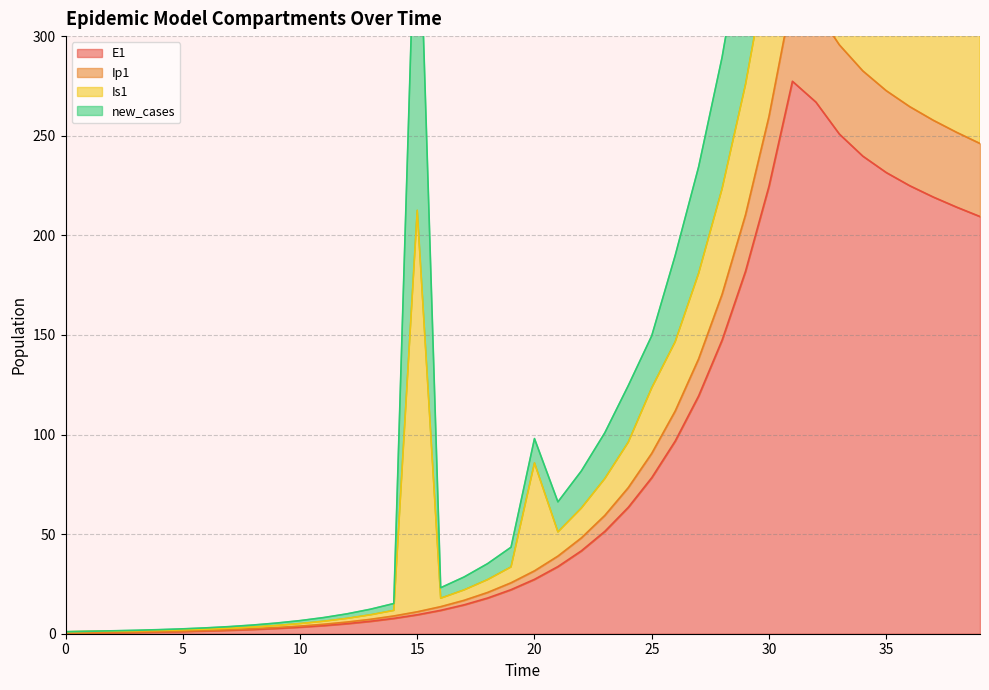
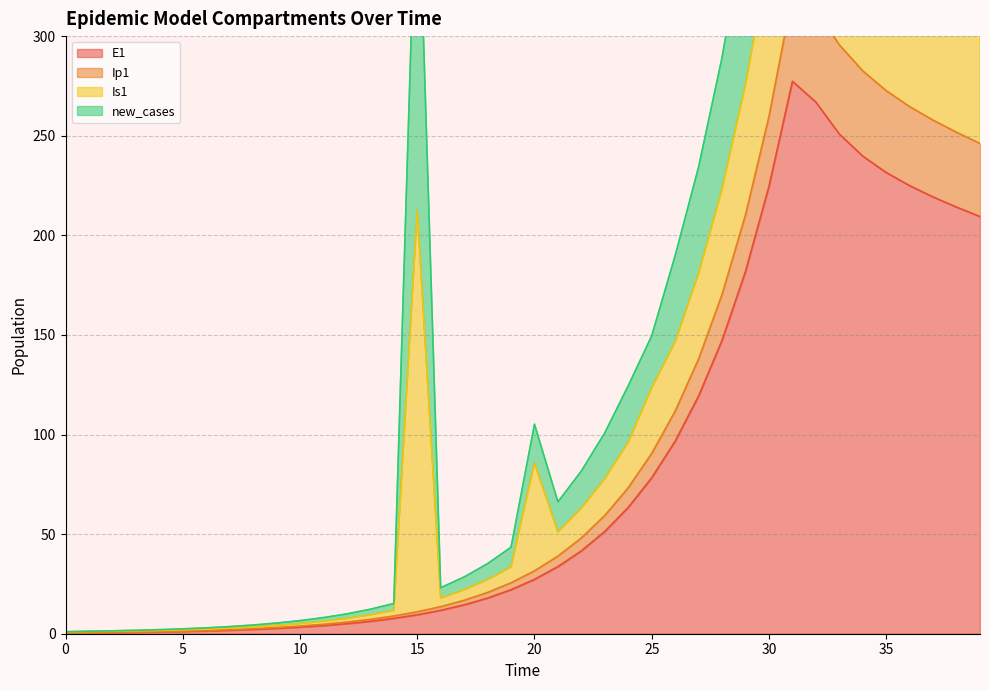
  {
    "Is1": {
      "15": 202,
      "20": 54,
      "25": 33
    },
    "new_cases": {
      "10": 1,
-     "20": 12,
+     "20": 19,
      "25": 26
    }
  }
